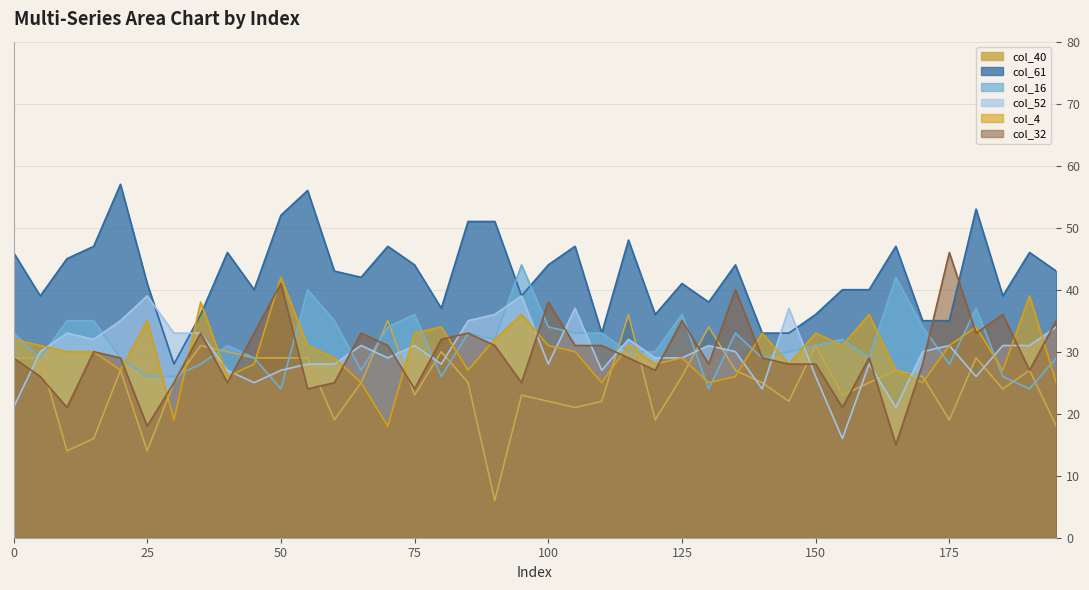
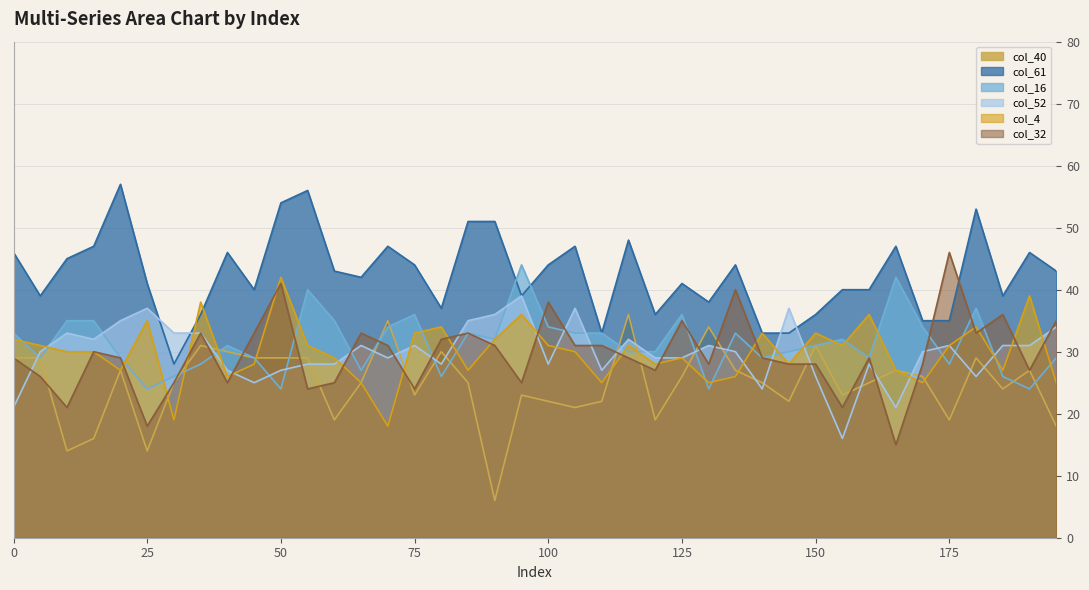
  {
    "col_61": {
      "0": 46,
      "25": 41,
-     "50": 52,
+     "50": 54,
      "75": 44,
      "100": 44,
      "125": 41,
      "150": 36,
      "175": 35
    },
    "col_16": {
      "0": 33,
-     "25": 26,
+     "25": 24,
      "50": 24,
      "75": 36,
      "100": 34,
      "125": 36,
      "175": 28
    },
    "col_52": {
      "0": 21,
-     "25": 39,
+     "25": 37,
      "50": 27,
      "75": 31,
      "100": 28,
      "150": 26
    },
    "col_32": {
      "25": 18,
      "50": 41,
      "75": 24,
      "100": 38,
      "125": 35,
      "150": 28,
      "175": 46
    }
  }
